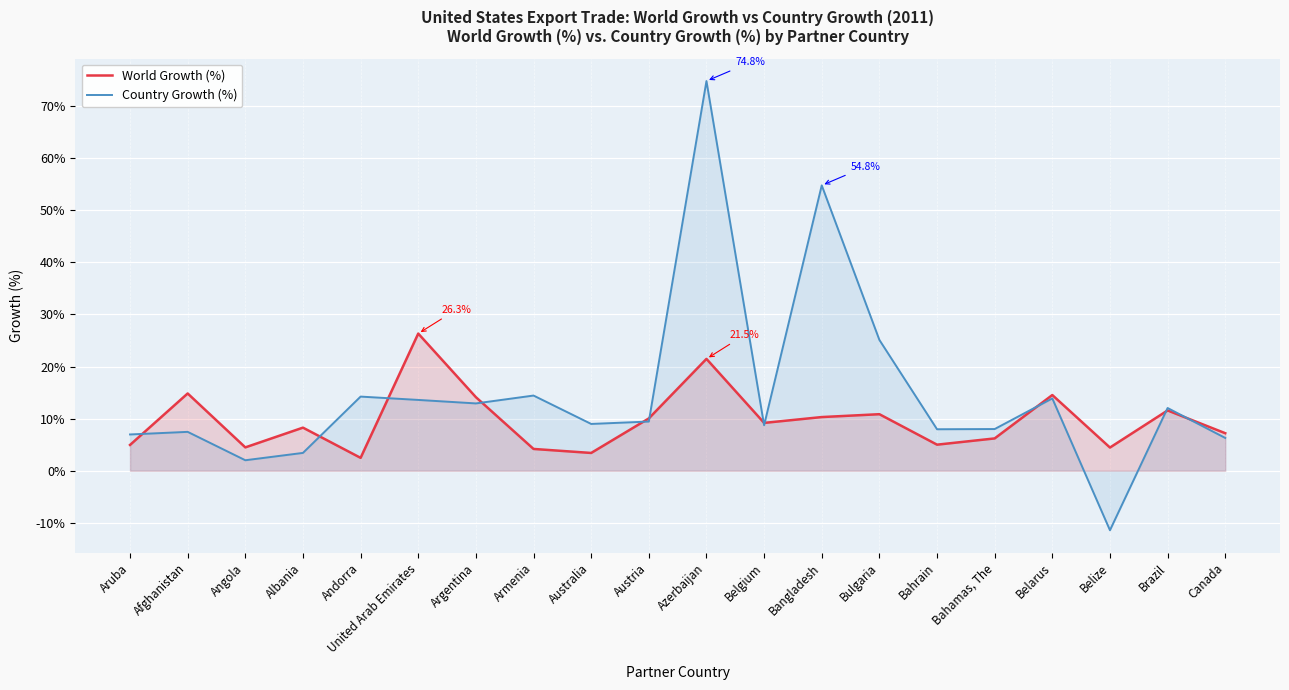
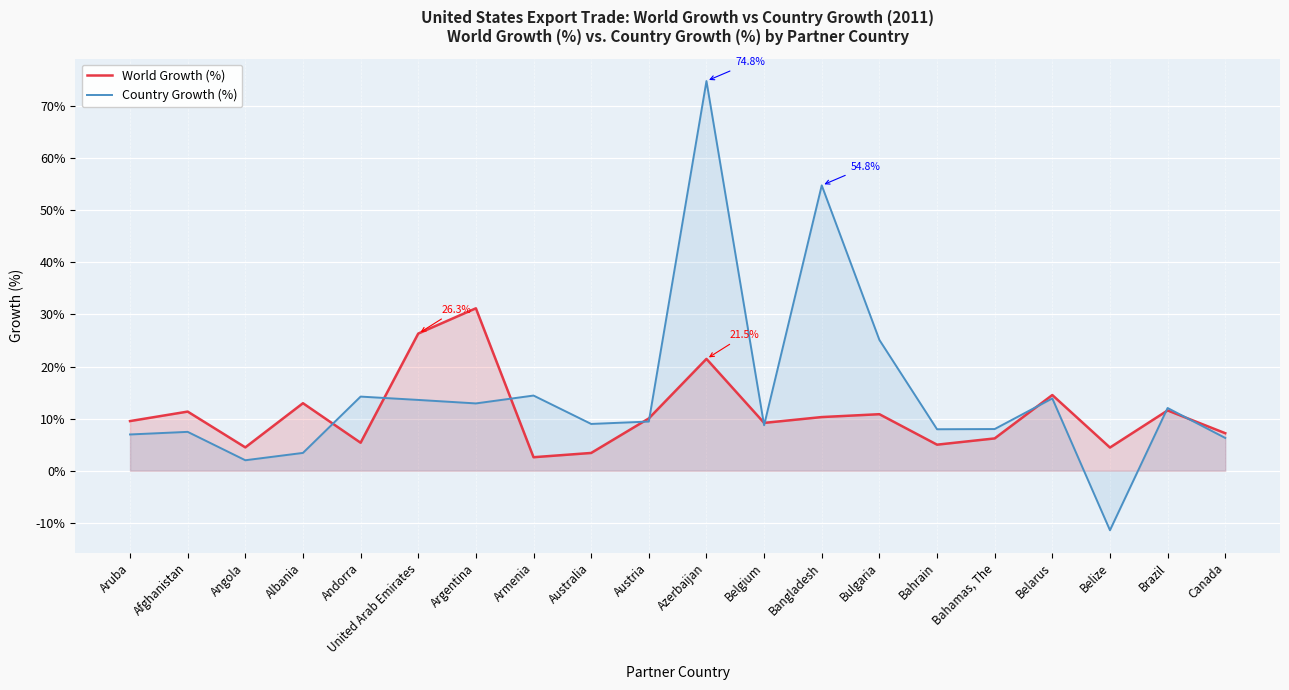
  {
    "World Growth (%)": {
-     "Aruba": "5%",
-     "Afghanistan": "15%",
+     "Aruba": "10%",
+     "Afghanistan": "11%",
      "Angola": "4%",
-     "Albania": "8%",
-     "Andorra": "2%",
-     "Argentina": "14%",
-     "Armenia": "4%",
+     "Albania": "13%",
+     "Andorra": "5%",
+     "Argentina": "31%",
+     "Armenia": "3%",
      "Australia": "3%",
      "Austria": "10%",
      "Bangladesh": "10%",
      "Bulgaria": "11%",
      "Bahrain": "5%",
      "Bahamas, The": "6%",
      "Belarus": "15%",
      "Belize": "4%",
      "Canada": "7%"
    }
  }
